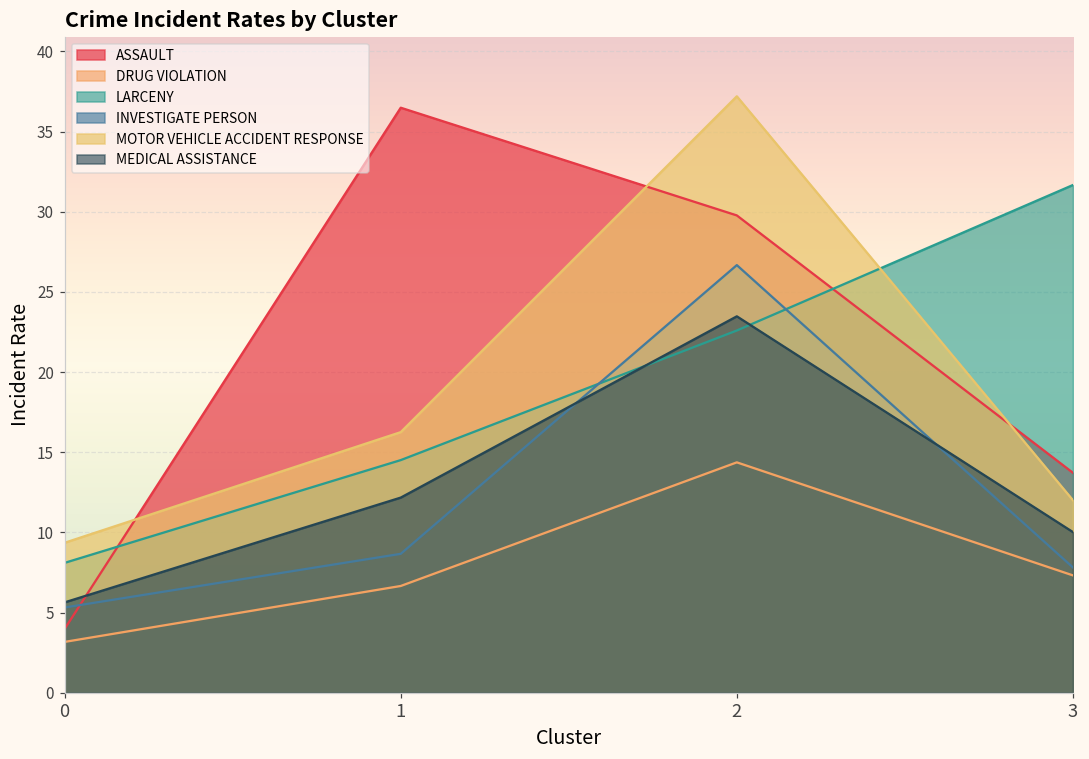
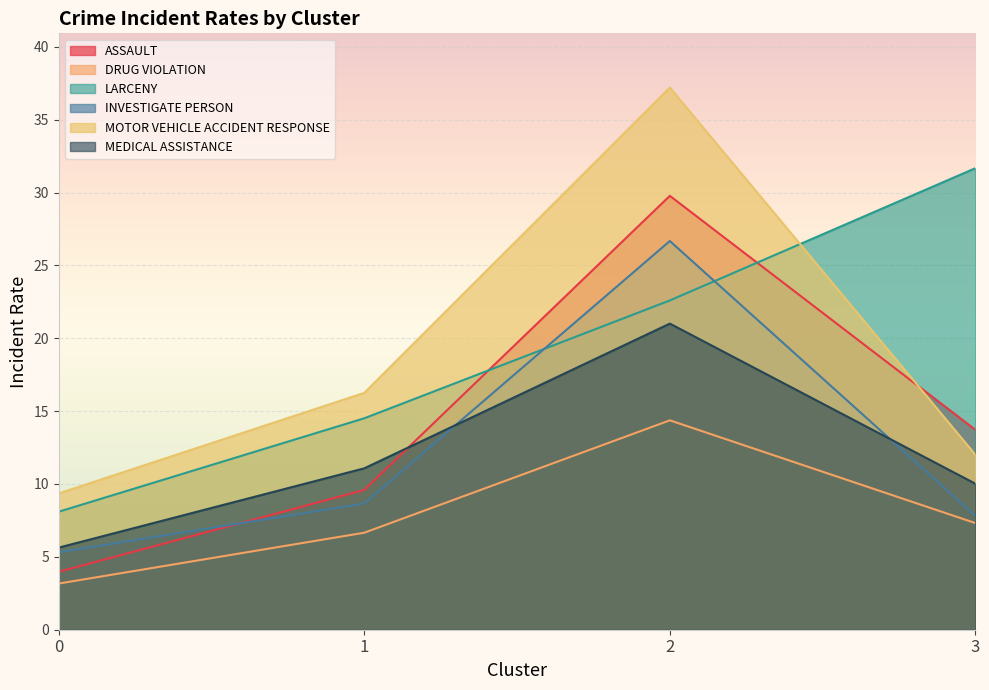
  {
    "ASSAULT": {
      "0": 4.0,
-     "1": 36.5,
+     "1": 9.6,
      "2": 29.8,
      "3": 13.7
    },
    "MEDICAL ASSISTANCE": {
      "0": 5.6,
-     "1": 12.2,
-     "2": 23.5,
+     "1": 11.1,
+     "2": 21.0,
      "3": 10.0
    }
  }
